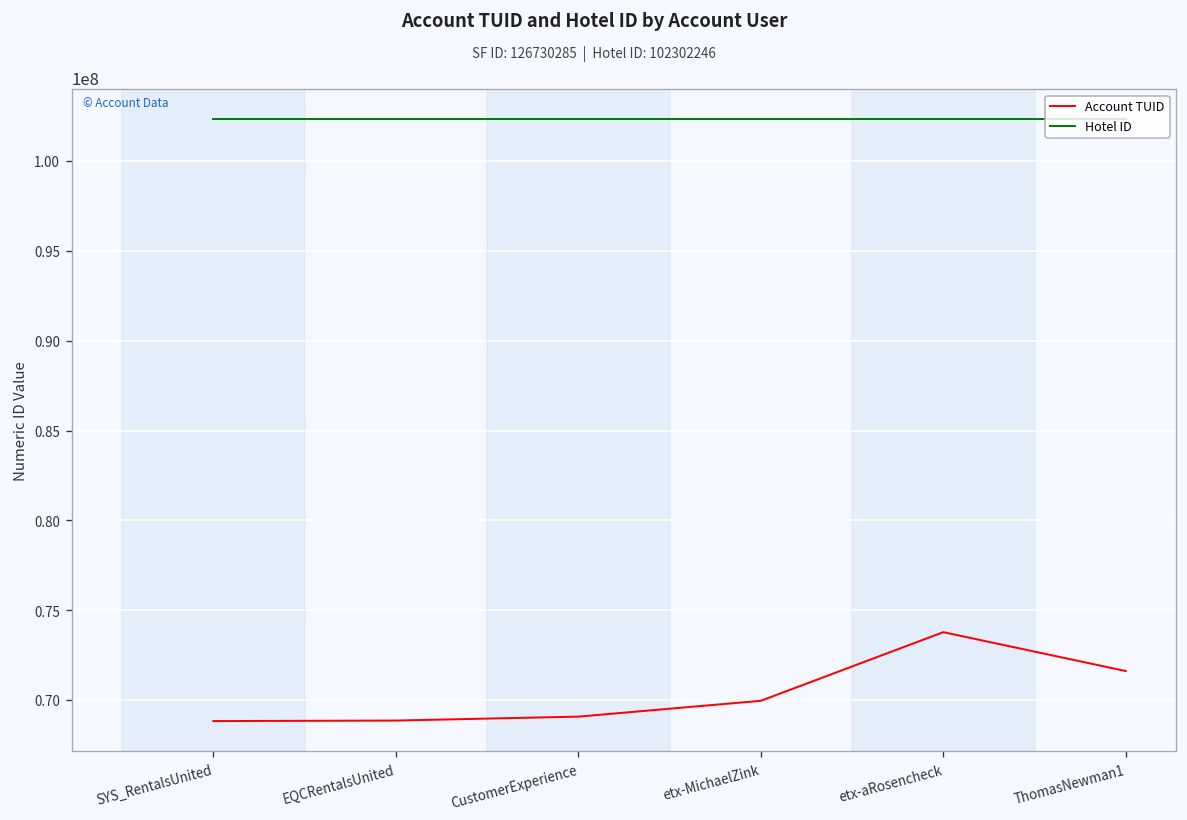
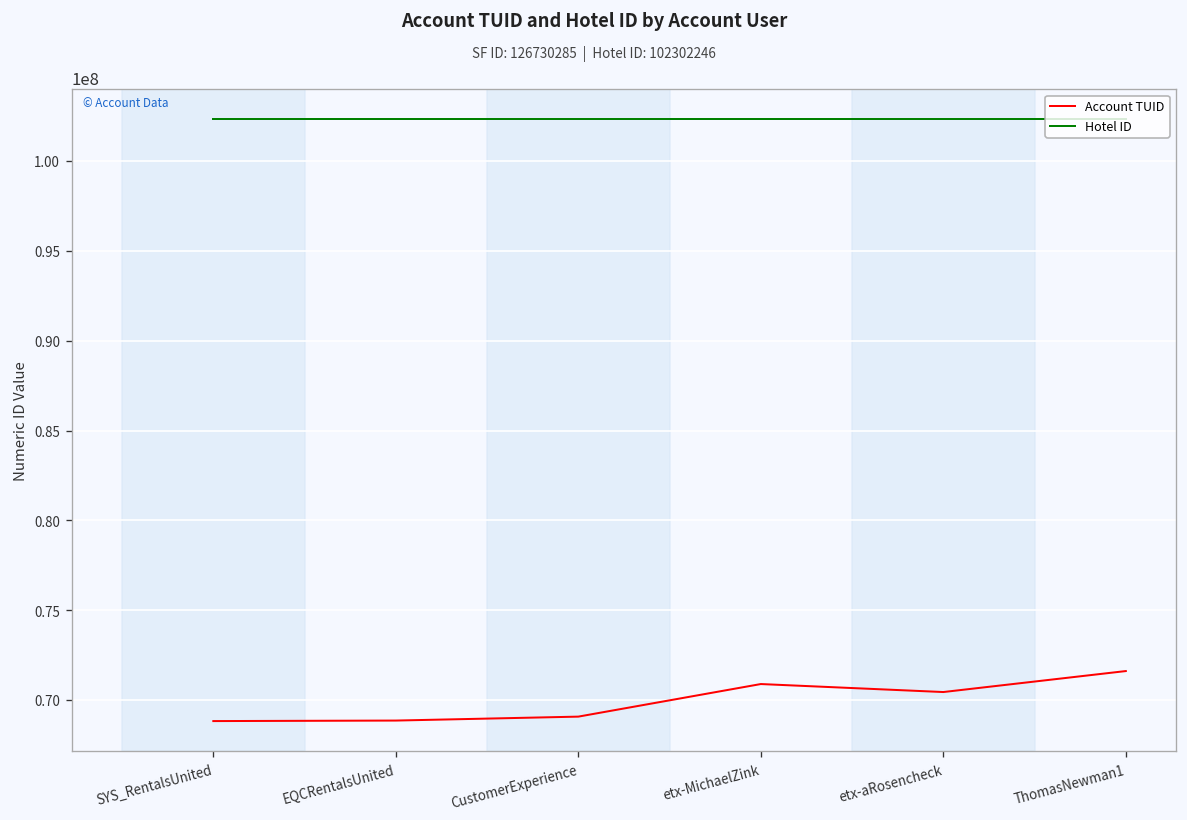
  {
    "Account TUID": {
      "SYS_RentalsUnited": 68800000,
      "EQCRentalsUnited": 68900000,
      "CustomerExperience": 69100000,
-     "etx-MichaelZink": 70000000,
-     "etx-aRosencheck": 73800000,
+     "etx-MichaelZink": 70900000,
+     "etx-aRosencheck": 70500000,
      "ThomasNewman1": 71600000
    },
    "Hotel ID": {
      "SYS_RentalsUnited": 102300000,
      "EQCRentalsUnited": 102300000,
      "CustomerExperience": 102300000,
      "etx-MichaelZink": 102300000,
      "etx-aRosencheck": 102300000
    }
  }
